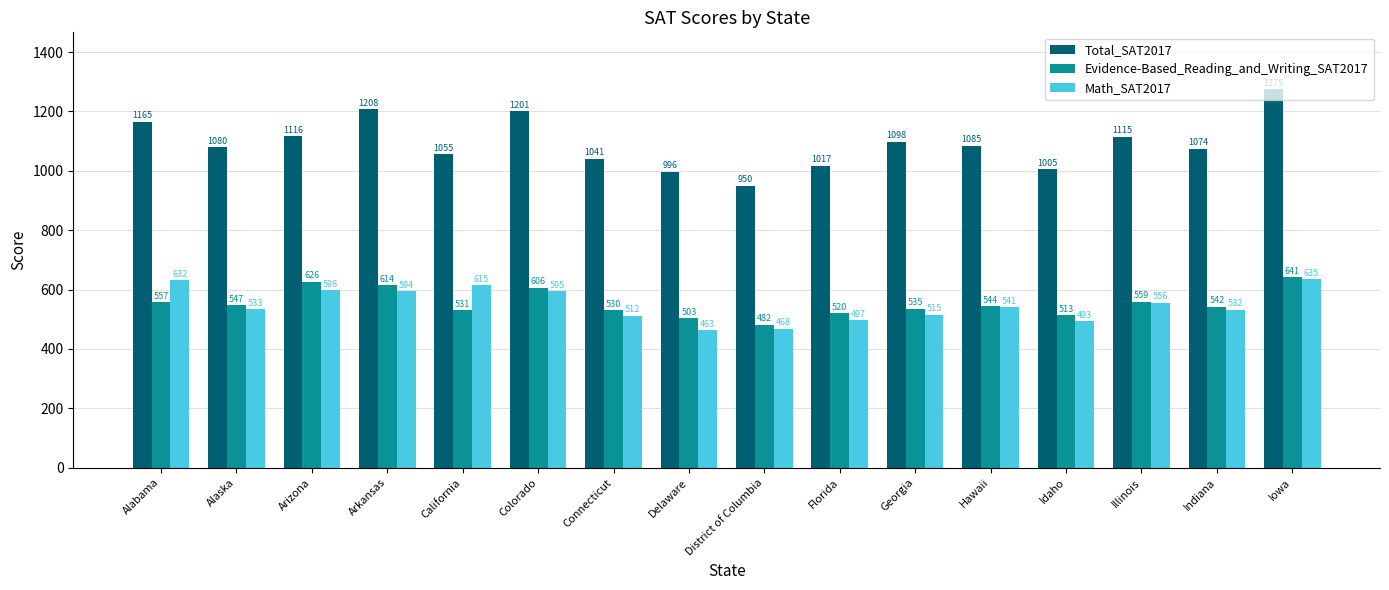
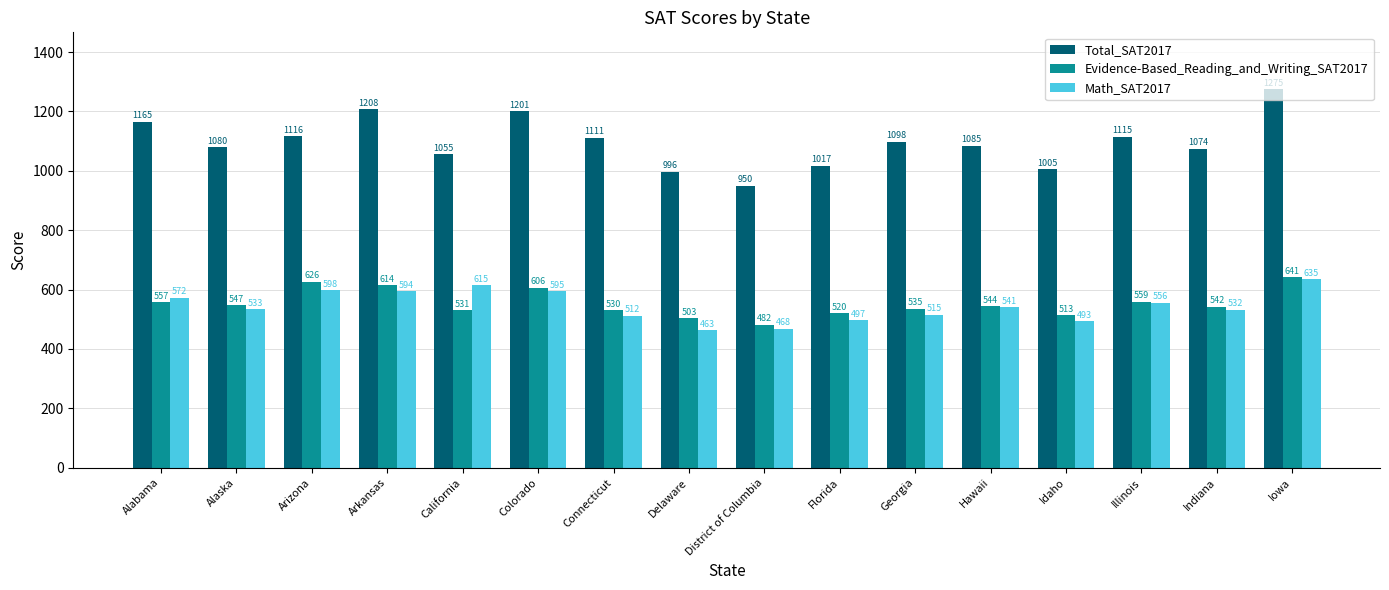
  {
    "Total_SAT2017": {
      "Alabama": 1165,
      "Alaska": 1080,
      "Arizona": 1116,
      "Arkansas": 1208,
      "California": 1055,
      "Colorado": 1201,
-     "Connecticut": 1041,
+     "Connecticut": 1111,
      "Delaware": 996,
      "District of Columbia": 950,
      "Florida": 1017,
      "Georgia": 1098,
      "Hawaii": 1085,
      "Idaho": 1005,
      "Illinois": 1115,
      "Indiana": 1074
    },
    "Evidence-Based_Reading_and_Writing_SAT2017": {
      "Alabama": 557,
      "Alaska": 547,
      "Arizona": 626,
      "Arkansas": 614,
      "California": 531,
      "Colorado": 606,
      "Connecticut": 530,
      "Delaware": 503,
      "District of Columbia": 482,
      "Florida": 520,
      "Georgia": 535,
      "Hawaii": 544,
      "Idaho": 513,
      "Illinois": 559,
      "Indiana": 542,
      "Iowa": 641
    },
    "Math_SAT2017": {
-     "Alabama": 632,
+     "Alabama": 572,
      "Alaska": 533,
      "Arizona": 598,
      "Arkansas": 594,
      "California": 615,
      "Colorado": 595,
      "Connecticut": 512,
      "Delaware": 463,
      "District of Columbia": 468,
      "Florida": 497,
      "Georgia": 515,
      "Hawaii": 541,
      "Idaho": 493,
      "Illinois": 556,
      "Indiana": 532,
      "Iowa": 635
    }
  }
